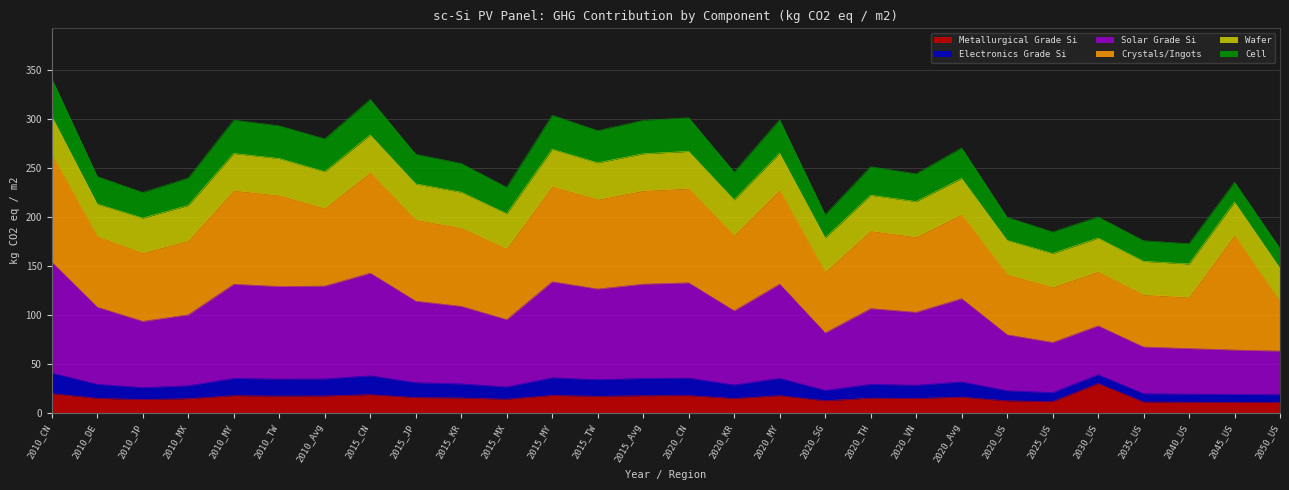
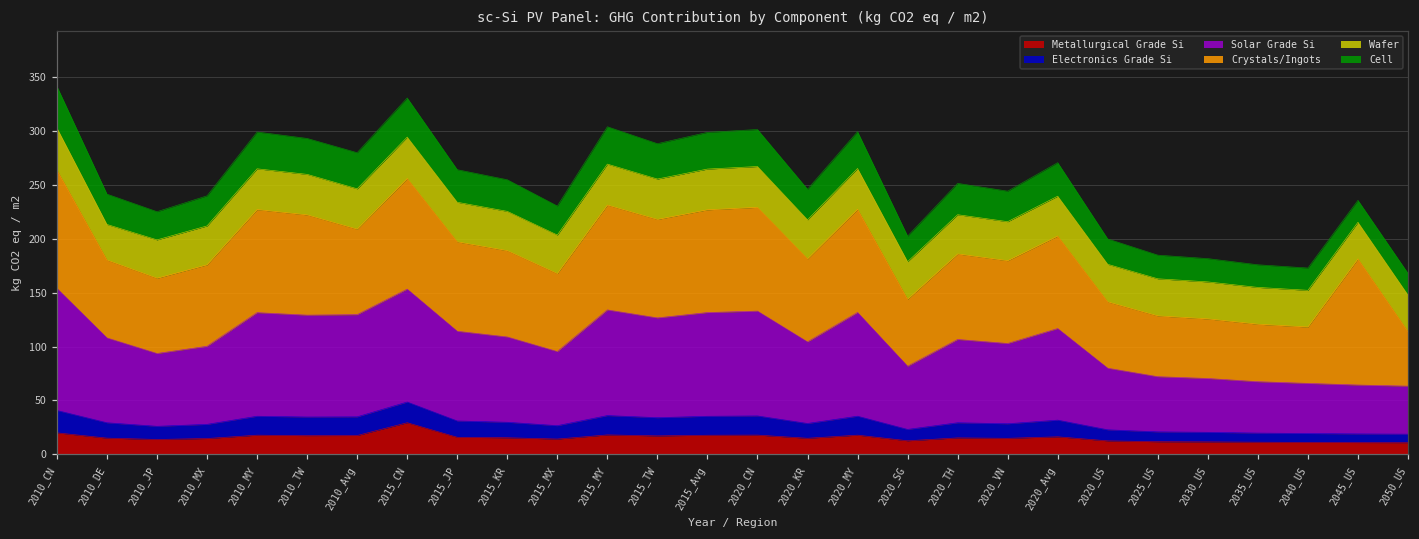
  {
    "Metallurgical Grade Si": {
      "2010_CN": 20,
      "2010_DE": 10,
      "2010_JP": 10,
      "2010_MX": 10,
      "2010_MY": 20,
      "2010_TW": 20,
      "2010_Avg": 20,
-     "2015_CN": 20,
+     "2015_CN": 30,
      "2015_JP": 20,
      "2015_KR": 20,
      "2015_MX": 10,
      "2015_MY": 20,
      "2015_TW": 20,
      "2015_Avg": 20,
      "2020_CN": 20,
      "2020_KR": 10,
      "2020_MY": 20,
      "2020_SG": 10,
      "2020_TH": 20,
      "2020_VN": 10,
      "2020_Avg": 20,
      "2020_US": 10,
      "2025_US": 10,
-     "2030_US": 30,
+     "2030_US": 10,
      "2035_US": 10,
      "2040_US": 10,
      "2045_US": 10,
      "2050_US": 10
    },
    "Electronics Grade Si": {
      "2010_CN": 20,
      "2010_DE": 10,
      "2010_JP": 10,
      "2010_MX": 10,
      "2010_MY": 20,
      "2010_TW": 20,
      "2010_Avg": 20,
      "2015_CN": 20,
      "2015_JP": 20,
      "2015_KR": 10,
      "2015_MX": 10,
      "2015_MY": 20,
      "2015_TW": 20,
      "2015_Avg": 20,
      "2020_CN": 20,
      "2020_KR": 10,
      "2020_MY": 20,
      "2020_SG": 10,
      "2020_TH": 10,
      "2020_VN": 10,
      "2020_Avg": 20,
      "2020_US": 10,
      "2025_US": 10,
      "2030_US": 10,
      "2035_US": 10,
      "2040_US": 10,
      "2045_US": 10,
      "2050_US": 10
    },
    "Solar Grade Si": {
      "2010_CN": 110,
      "2010_DE": 80,
      "2010_JP": 70,
      "2010_MX": 70,
      "2010_MY": 100,
      "2010_TW": 90,
      "2010_Avg": 90,
      "2015_CN": 100,
      "2015_JP": 80,
      "2015_KR": 80,
      "2015_MX": 70,
      "2015_MY": 100,
      "2015_TW": 90,
      "2015_Avg": 100,
      "2020_CN": 100,
      "2020_KR": 80,
      "2020_MY": 100,
      "2020_SG": 60,
      "2020_TH": 80,
      "2020_VN": 70,
      "2020_Avg": 80,
      "2020_US": 60,
      "2025_US": 50,
      "2030_US": 50,
      "2035_US": 50,
      "2040_US": 50,
      "2045_US": 50,
      "2050_US": 40
    },
    "Crystals/Ingots": {
      "2010_CN": 110,
      "2010_DE": 70,
      "2010_JP": 70,
      "2010_MX": 80,
      "2010_MY": 100,
      "2010_TW": 90,
      "2010_Avg": 80,
      "2015_CN": 100,
      "2015_JP": 80,
      "2015_KR": 80,
      "2015_MX": 70,
      "2015_MY": 100,
      "2015_TW": 90,
      "2015_Avg": 100,
      "2020_CN": 100,
      "2020_KR": 80,
      "2020_MY": 100,
      "2020_SG": 60,
      "2020_TH": 80,
      "2020_VN": 80,
      "2020_Avg": 90,
      "2020_US": 60,
      "2025_US": 60,
      "2030_US": 60,
      "2035_US": 50,
      "2040_US": 50,
      "2045_US": 120,
      "2050_US": 50
    },
    "Wafer": {
      "2010_CN": 40,
      "2010_DE": 30,
      "2010_JP": 40,
      "2010_MX": 40,
      "2010_MY": 40,
      "2010_TW": 40,
      "2010_Avg": 40,
      "2015_CN": 40,
      "2015_JP": 40,
      "2015_KR": 40,
      "2015_MX": 40,
      "2015_MY": 40,
      "2015_TW": 40,
      "2015_Avg": 40,
      "2020_CN": 40,
      "2020_KR": 40,
      "2020_MY": 40,
      "2020_SG": 30,
      "2020_TH": 40,
      "2020_VN": 40,
      "2020_Avg": 40,
      "2020_US": 30,
      "2025_US": 30,
      "2030_US": 30,
      "2035_US": 30,
      "2040_US": 30,
      "2045_US": 30,
      "2050_US": 30
    },
    "Cell": {
      "2010_CN": 40,
      "2010_DE": 30,
      "2010_JP": 30,
      "2010_MX": 30,
      "2010_MY": 30,
      "2010_TW": 30,
      "2010_Avg": 30,
      "2015_CN": 40,
      "2015_JP": 30,
      "2015_KR": 30,
      "2015_MX": 30,
      "2015_MY": 30,
      "2015_TW": 30,
      "2015_Avg": 30,
      "2020_CN": 30,
      "2020_KR": 30,
      "2020_MY": 30,
      "2020_SG": 20,
      "2020_TH": 30,
      "2020_VN": 30,
      "2020_Avg": 30,
      "2020_US": 20,
      "2025_US": 20,
      "2030_US": 20,
      "2035_US": 20,
      "2040_US": 20,
      "2045_US": 20,
      "2050_US": 20
    }
  }
